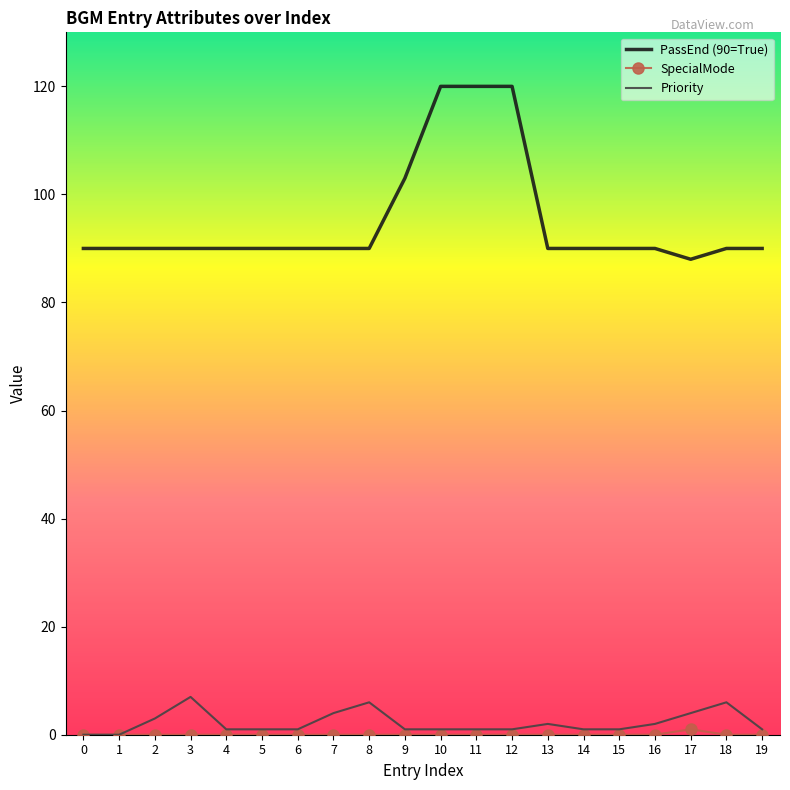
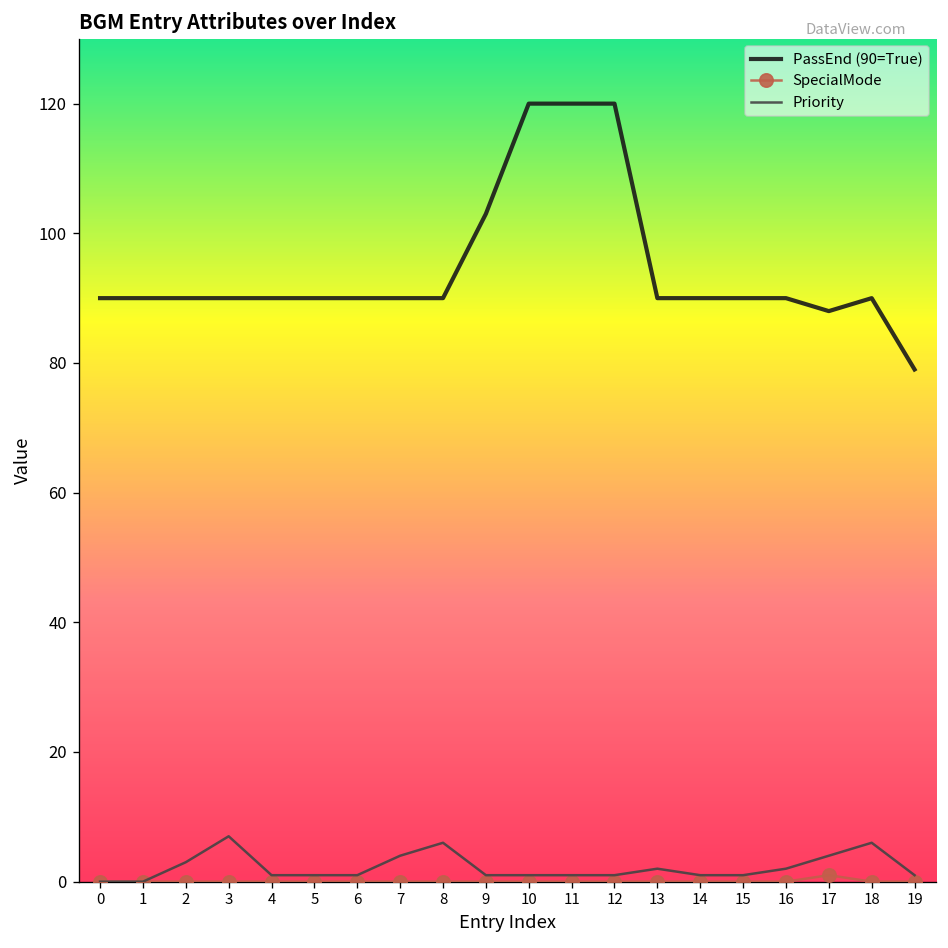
  {
    "PassEnd (90=True)": {
      "0": 90,
      "1": 90,
      "2": 90,
      "3": 90,
      "4": 90,
      "5": 90,
      "6": 90,
      "7": 90,
      "8": 90,
      "9": 103,
      "10": 120,
      "11": 120,
      "12": 120,
      "13": 90,
      "14": 90,
      "15": 90,
      "16": 90,
      "17": 88,
      "18": 90,
-     "19": 90
+     "19": 79
    },
    "SpecialMode": {
      "2": 0,
      "3": 0,
      "4": 0,
      "5": 0,
      "6": 0,
      "7": 0,
      "8": 0,
      "9": 0,
      "10": 0,
      "11": 0,
      "12": 0,
      "13": 0,
      "14": 0,
      "15": 0,
      "16": 0,
      "17": 1,
      "18": 0,
      "19": 0
    },
    "Priority": {
      "2": 3,
      "3": 7,
      "4": 1,
      "5": 1,
      "6": 1,
      "7": 4,
      "8": 6,
      "9": 1,
      "10": 1,
      "11": 1,
      "12": 1,
      "13": 2,
      "14": 1,
      "15": 1,
      "16": 2,
      "17": 4,
      "18": 6,
      "19": 1
    }
  }
